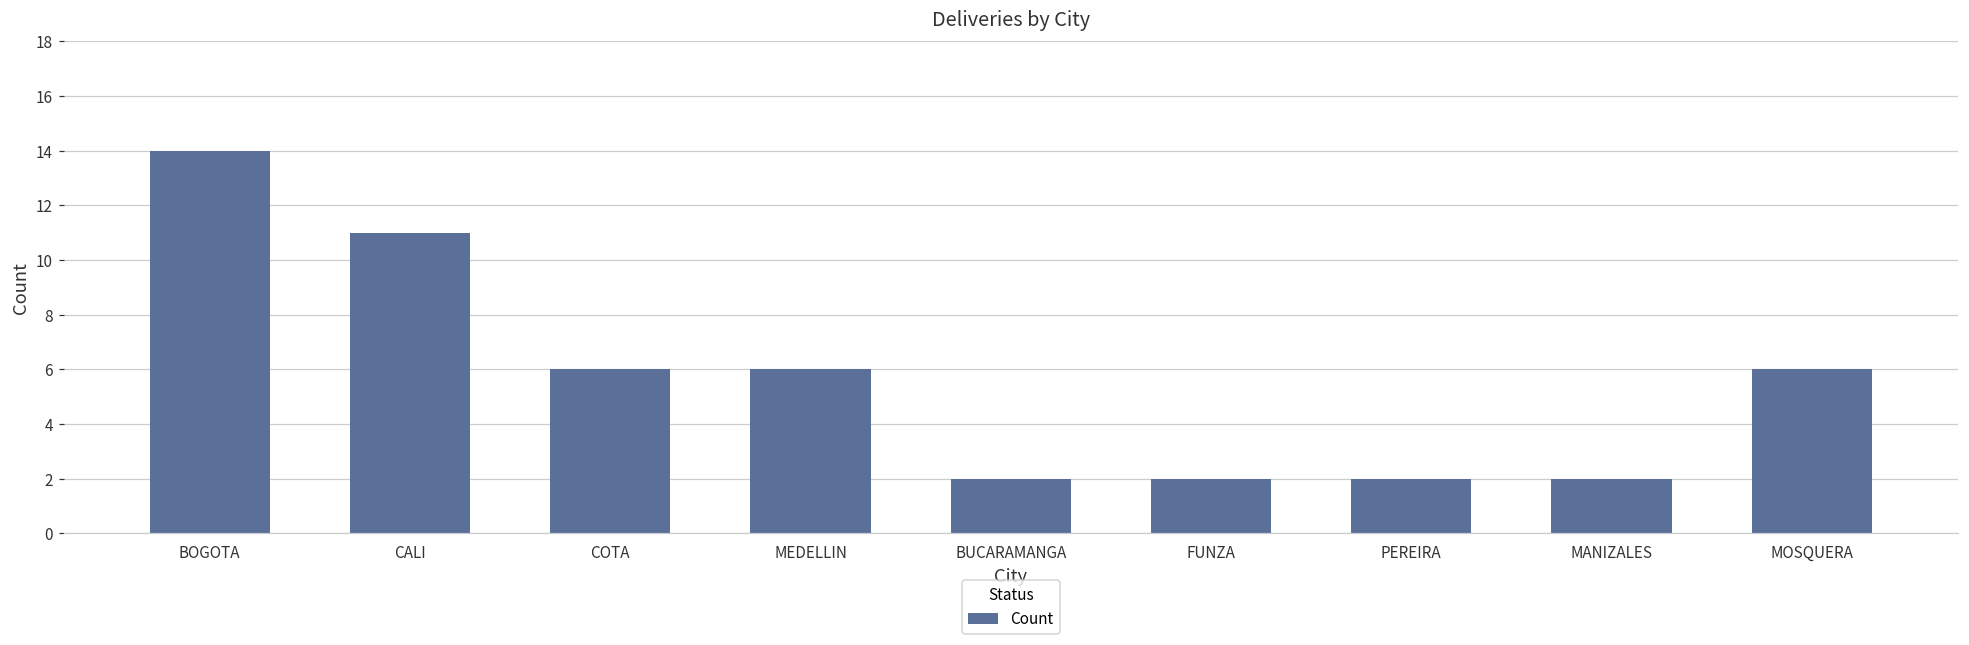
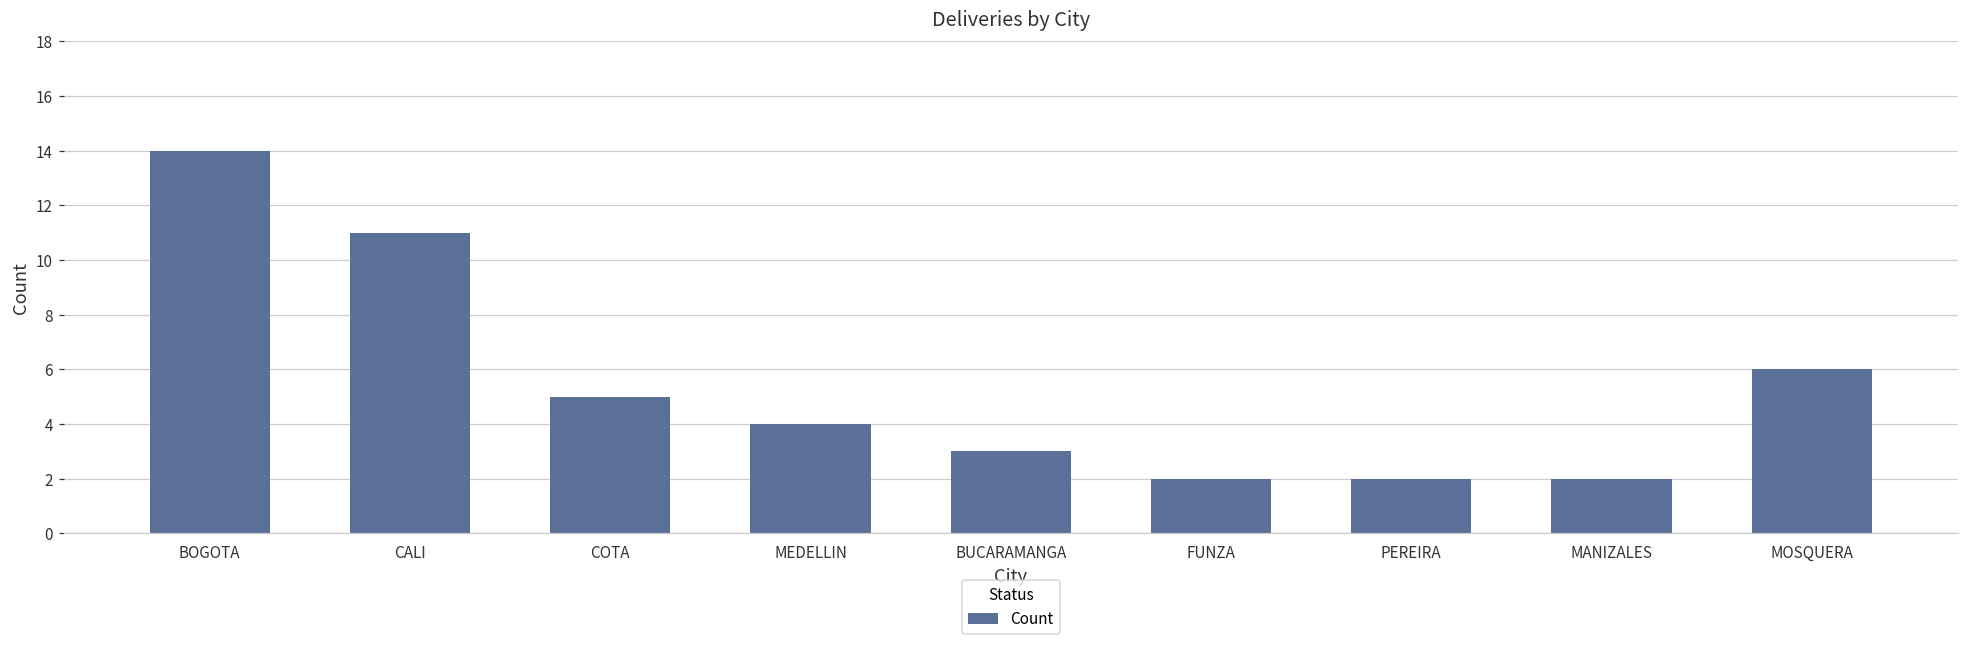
  {
    "BOGOTA": 14,
    "CALI": 11,
-   "COTA": 6,
-   "MEDELLIN": 6,
-   "BUCARAMANGA": 2,
+   "COTA": 5,
+   "MEDELLIN": 4,
+   "BUCARAMANGA": 3,
    "FUNZA": 2,
    "PEREIRA": 2,
    "MANIZALES": 2,
    "MOSQUERA": 6
  }
